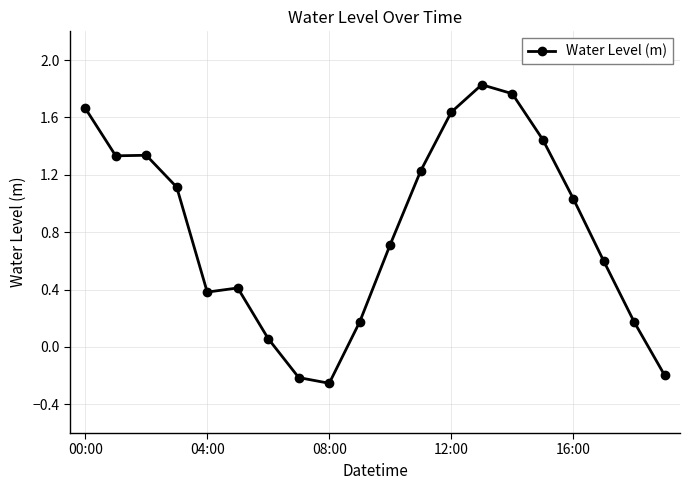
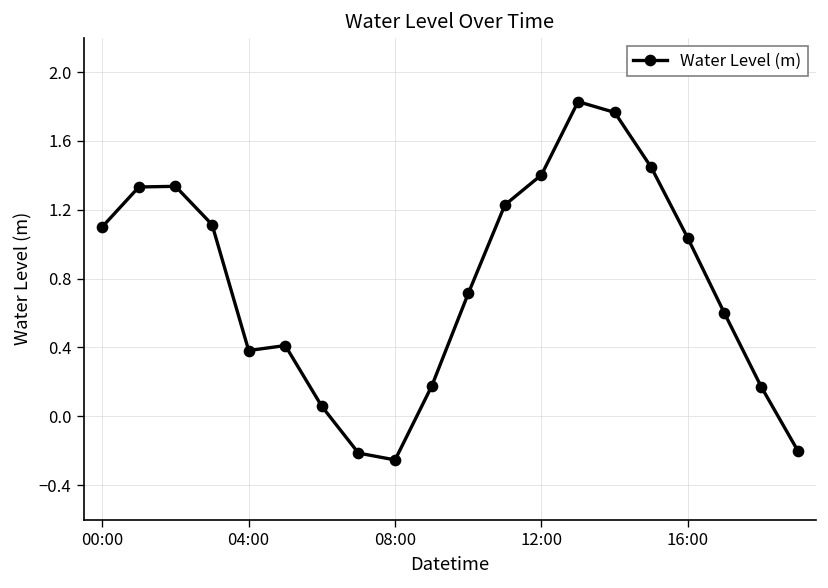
  {
-   "00:00": 1.66,
+   "00:00": 1.10,
    "04:00": 0.38,
    "08:00": -0.25,
-   "12:00": 1.64,
+   "12:00": 1.40,
    "16:00": 1.03
  }
